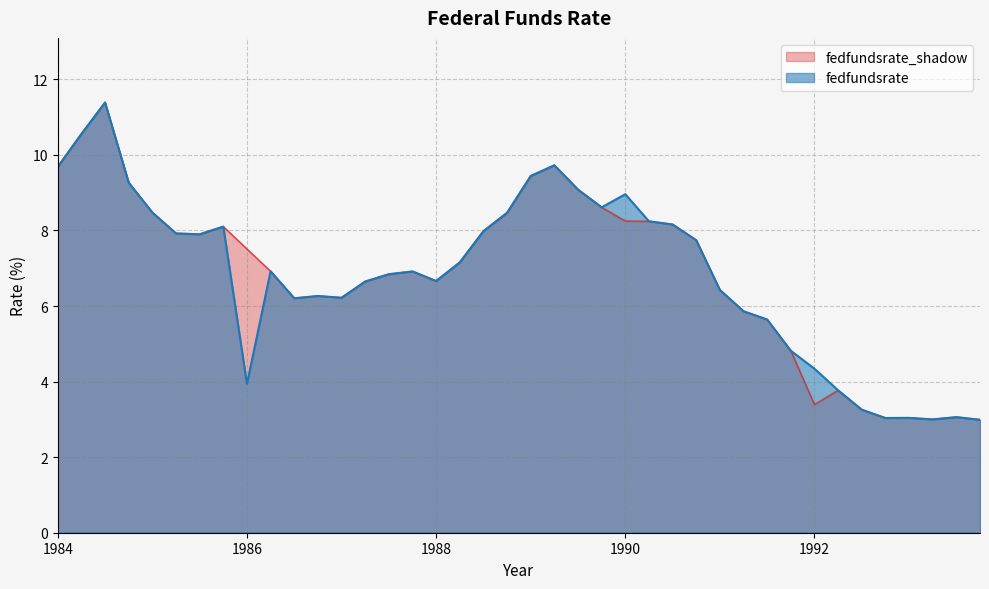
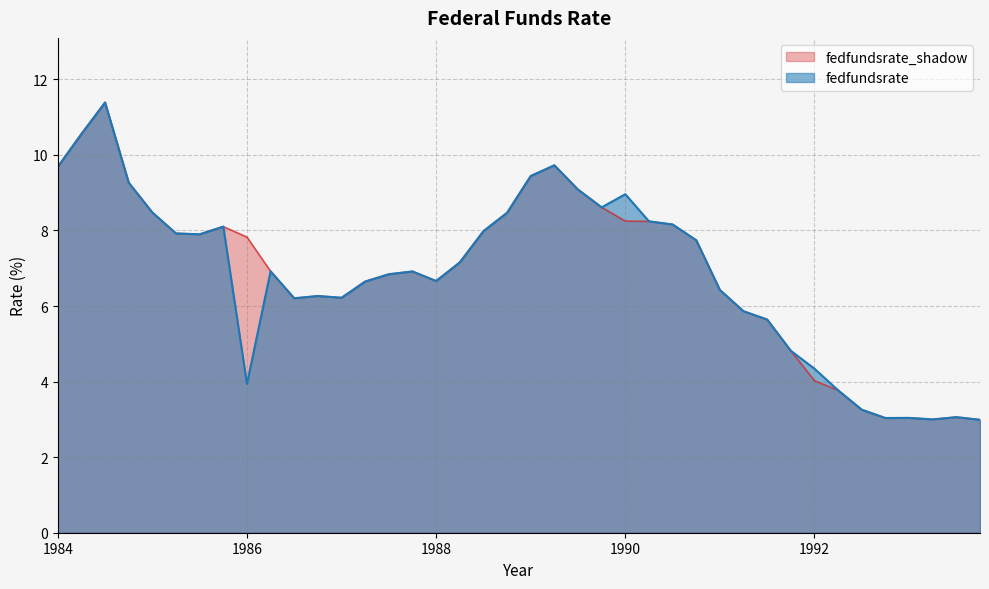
  {
    "fedfundsrate_shadow": {
-     "1986": 7.5,
+     "1986": 7.8,
      "1990": 8.2,
-     "1992": 3.4
+     "1992": 4.0
    },
    "fedfundsrate": {
      "1986": 3.9,
      "1990": 9.0,
      "1992": 4.3
    }
  }
